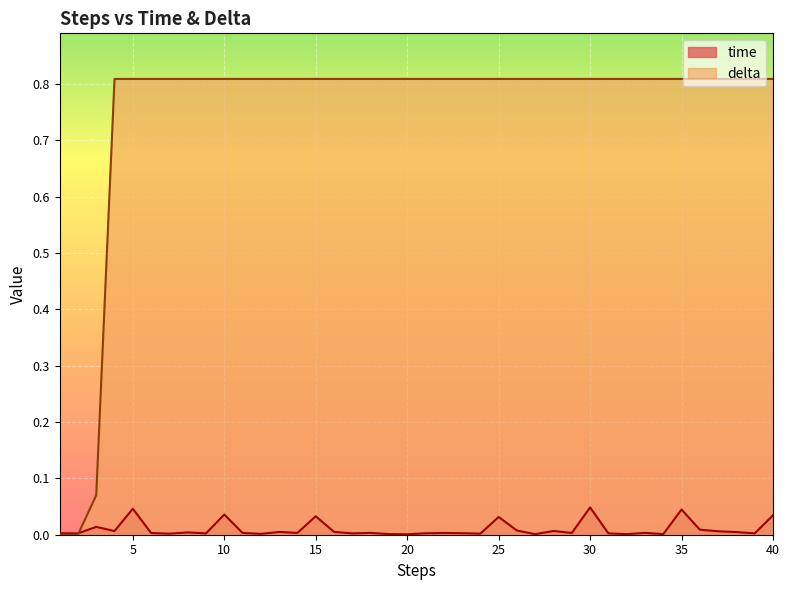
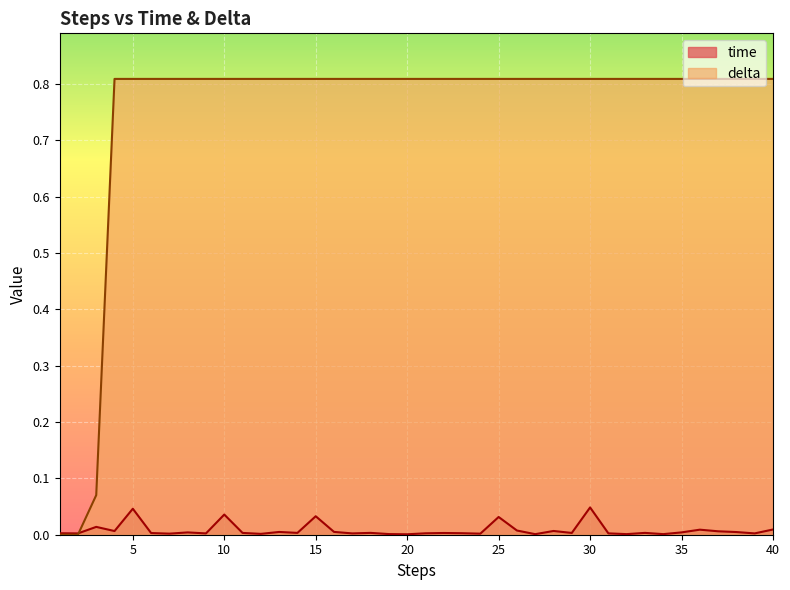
  {
    "time": {
      "5": 0.05,
      "10": 0.04,
      "15": 0.03,
      "20": 0.00,
      "25": 0.03,
      "30": 0.05,
-     "35": 0.04,
-     "40": 0.03
+     "35": 0.00,
+     "40": 0.01
    },
    "delta": {
      "5": 0.81,
      "10": 0.81,
      "15": 0.81,
      "20": 0.81,
      "25": 0.81,
      "30": 0.81,
      "35": 0.81,
      "40": 0.81
    }
  }
